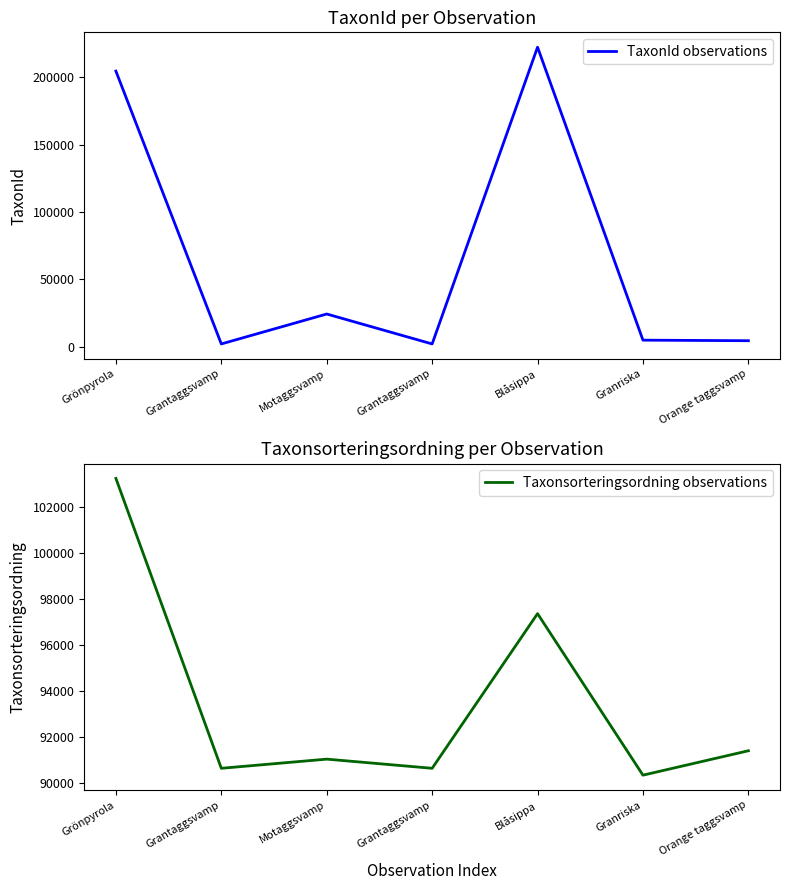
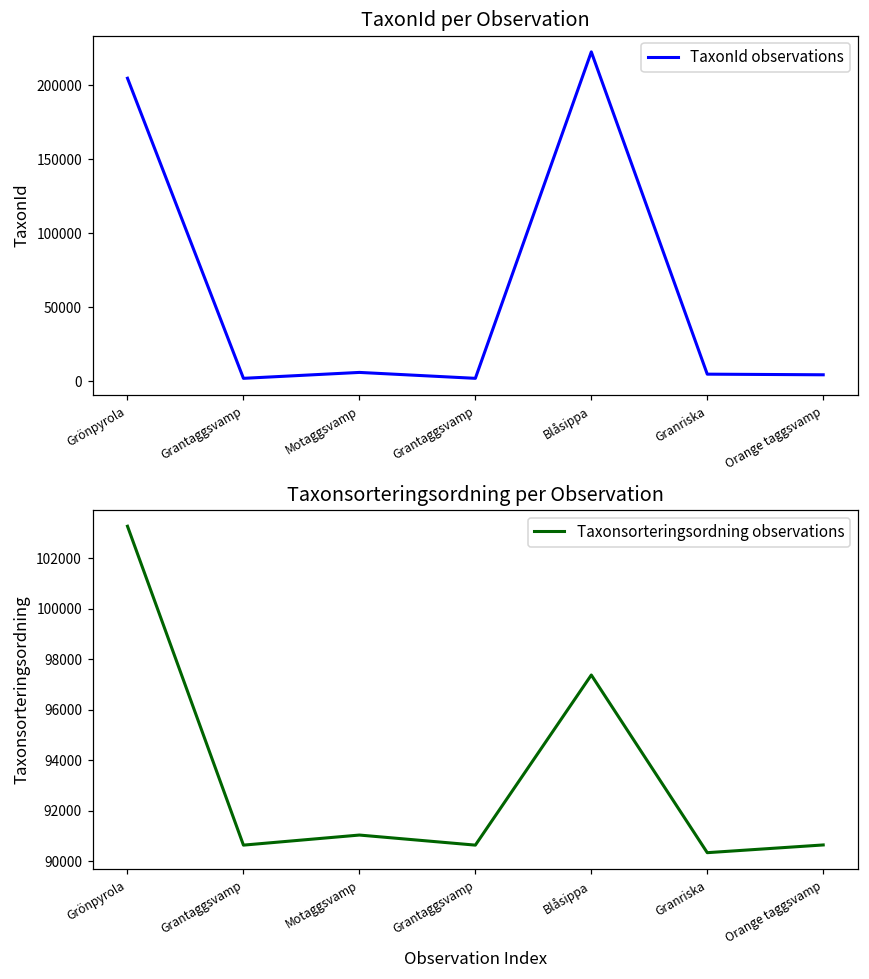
  {
    "TaxonId per Observation": {
      "Grönpyrola": 205000,
-     "Motaggsvamp": 24000,
+     "Motaggsvamp": 6000,
      "Blåsippa": 222000,
      "Granriska": 5000,
      "Orange taggsvamp": 4000
    },
    "Taxonsorteringsordning per Observation": {
      "Grönpyrola": 103300,
      "Motaggsvamp": 91000,
      "Blåsippa": 97400,
      "Granriska": 90300,
-     "Orange taggsvamp": 91400
+     "Orange taggsvamp": 90600
    }
  }
